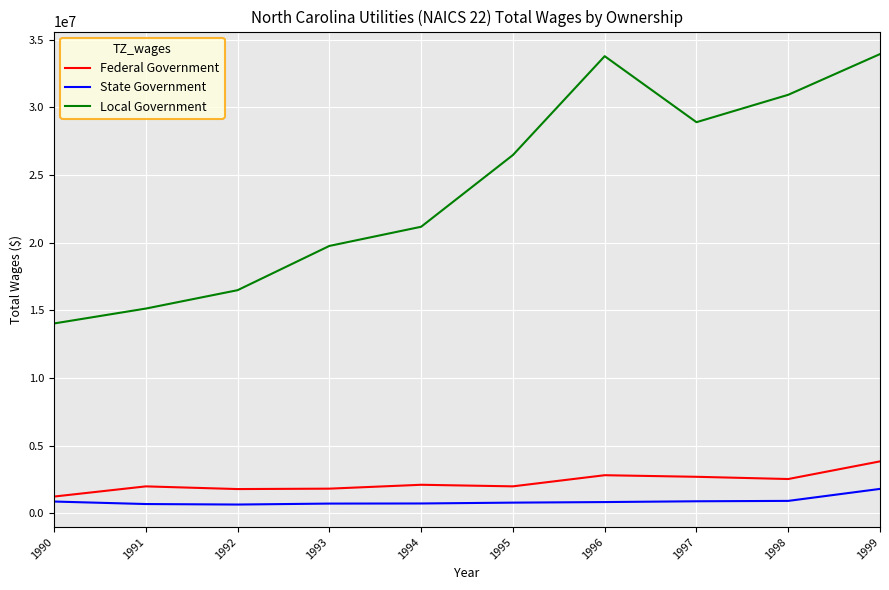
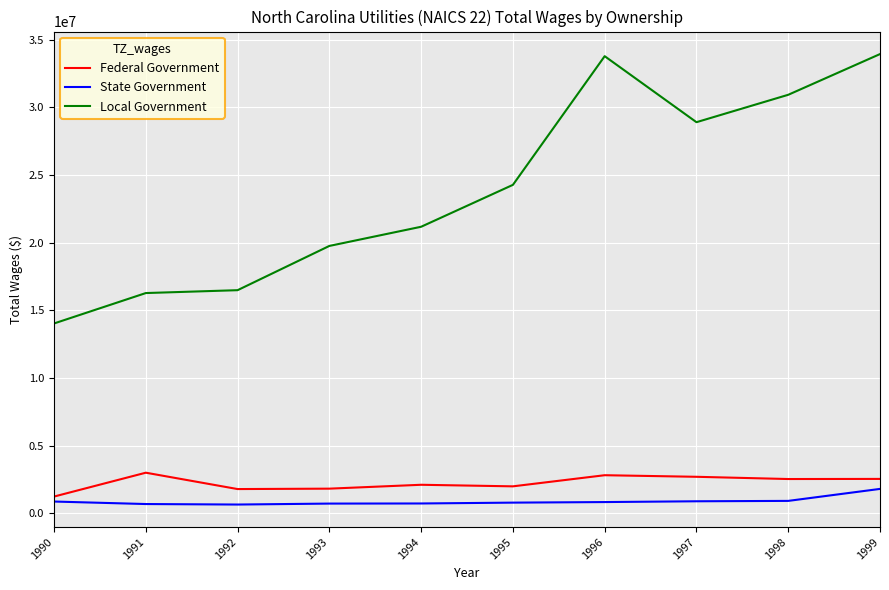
  {
    "Federal Government": {
      "1990": 1200000,
-     "1991": 2000000,
+     "1991": 3000000,
      "1992": 1800000,
      "1993": 1800000,
      "1994": 2100000,
      "1995": 2000000,
      "1996": 2800000,
      "1997": 2700000,
      "1998": 2500000,
-     "1999": 3800000
+     "1999": 2600000
    },
    "State Government": {
      "1990": 900000,
      "1991": 700000,
      "1992": 700000,
      "1993": 700000,
      "1994": 700000,
      "1995": 800000,
      "1996": 800000,
      "1997": 900000,
      "1998": 900000,
      "1999": 1800000
    },
    "Local Government": {
      "1990": 14000000,
-     "1991": 15100000,
+     "1991": 16300000,
      "1992": 16500000,
      "1993": 19800000,
      "1994": 21200000,
-     "1995": 26500000,
+     "1995": 24300000,
      "1996": 33800000,
      "1997": 28900000,
      "1998": 30900000,
      "1999": 33900000
    }
  }
